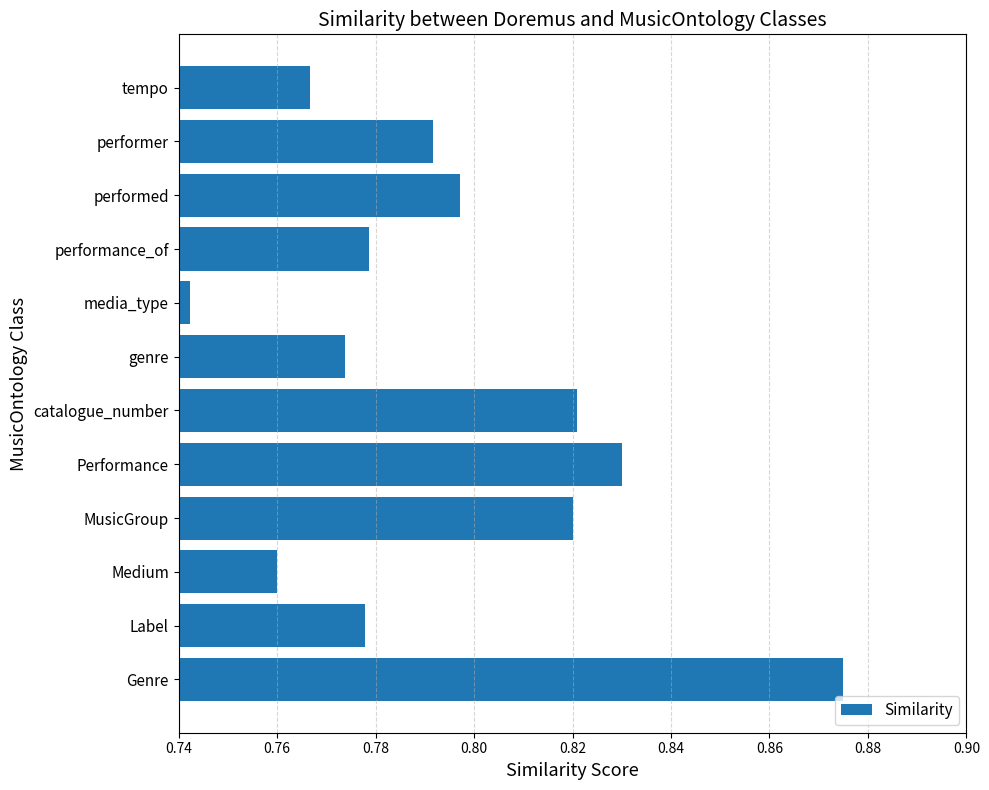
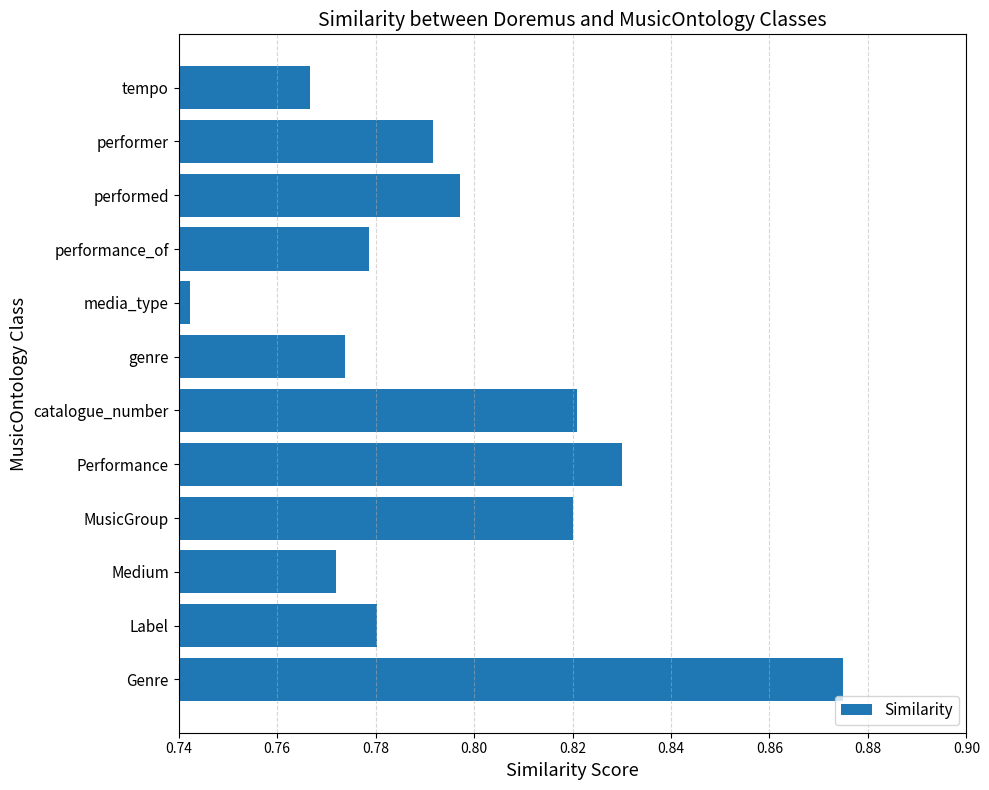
  {
    "tempo": 0.767,
    "performer": 0.792,
    "performed": 0.797,
    "performance_of": 0.779,
    "media_type": 0.742,
    "genre": 0.774,
    "catalogue_number": 0.821,
    "Performance": 0.830,
    "MusicGroup": 0.820,
-   "Medium": 0.760,
-   "Label": 0.778,
+   "Medium": 0.772,
+   "Label": 0.780,
    "Genre": 0.875
  }
